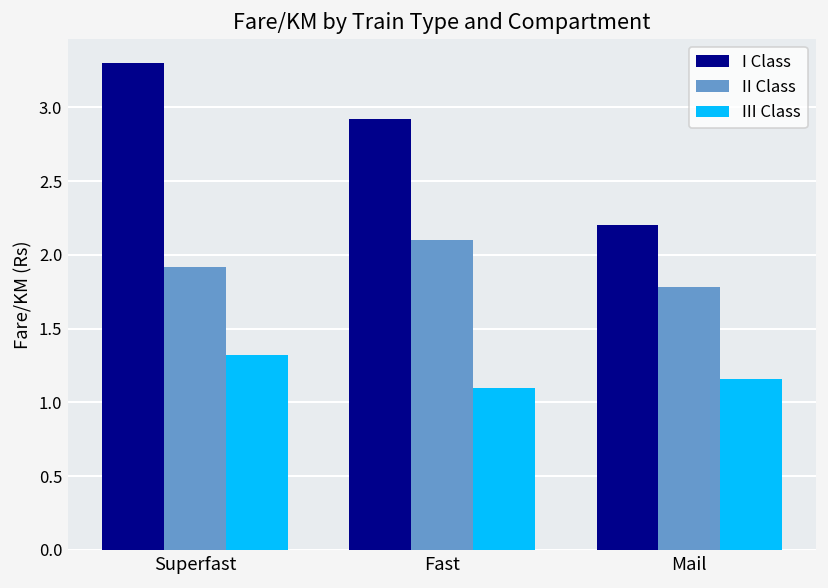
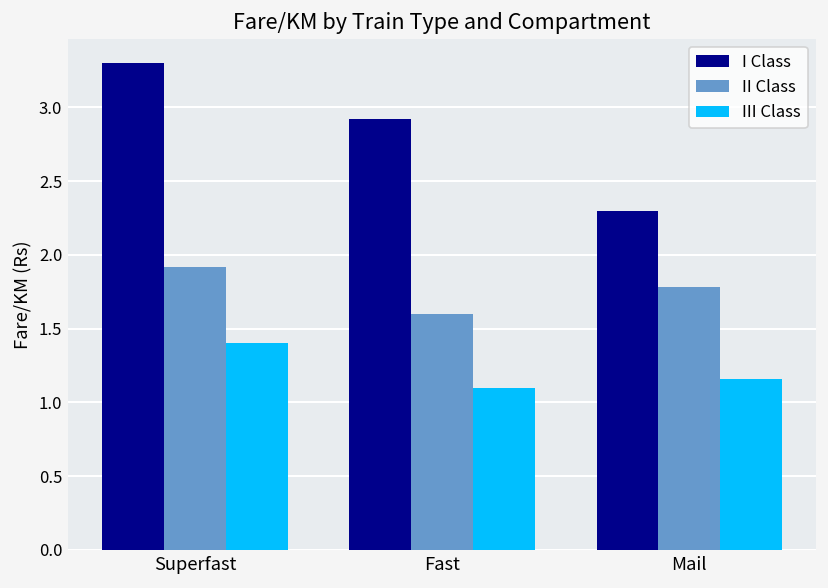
  {
    "I Class": {
      "Superfast": 3.3,
      "Fast": 2.9,
-     "Mail": 2.2
+     "Mail": 2.3
    },
    "II Class": {
      "Superfast": 1.9,
-     "Fast": 2.1,
+     "Fast": 1.6,
      "Mail": 1.8
    },
    "III Class": {
-     "Superfast": 1.32,
+     "Superfast": 1.40,
      "Fast": 1.10,
      "Mail": 1.16
    }
  }
